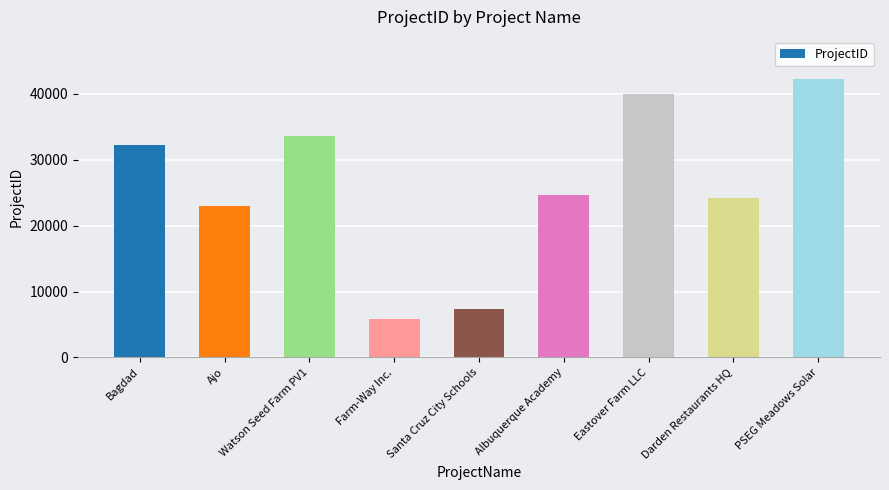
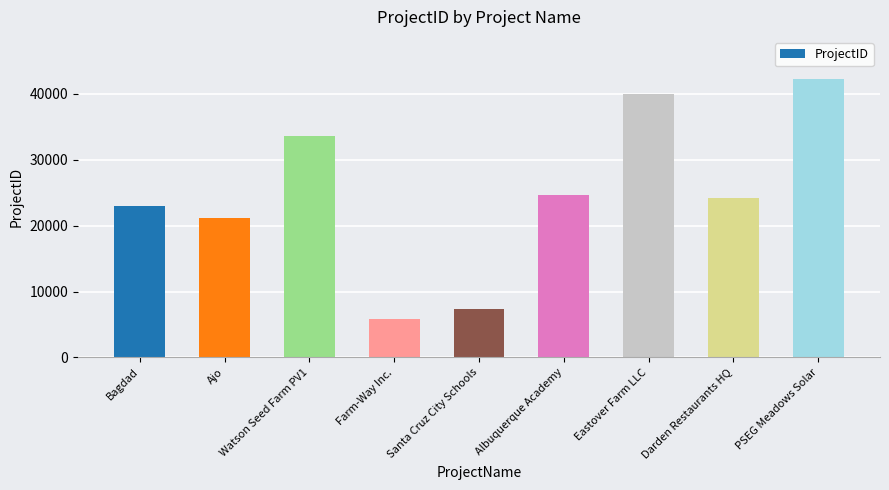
  {
-   "Bagdad": 32000,
-   "Ajo": 23000,
+   "Bagdad": 23000,
+   "Ajo": 21000,
    "Watson Seed Farm PV1": 34000,
    "Farm-Way Inc.": 6000,
    "Santa Cruz City Schools": 7000,
    "Albuquerque Academy": 25000,
    "Eastover Farm LLC": 40000,
    "Darden Restaurants HQ": 24000,
    "PSEG Meadows Solar": 42000
  }
